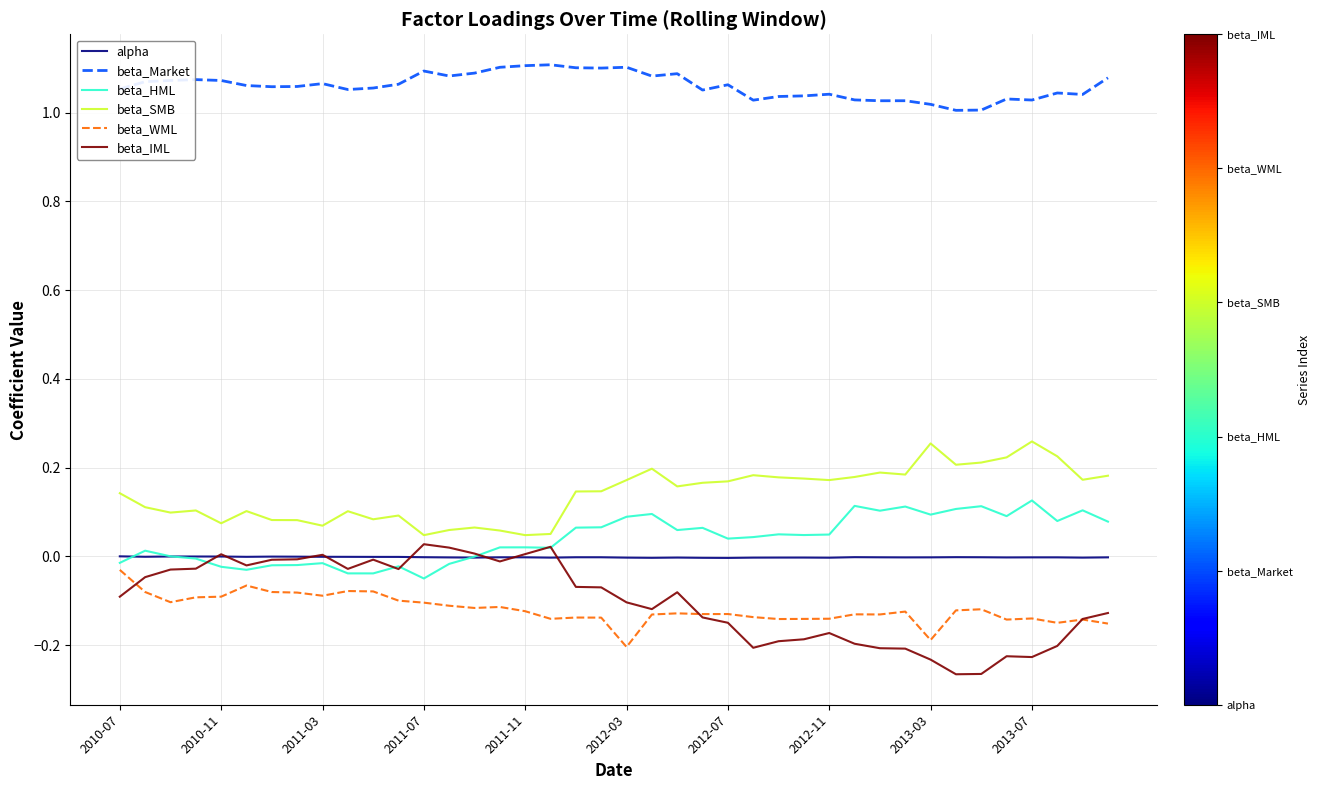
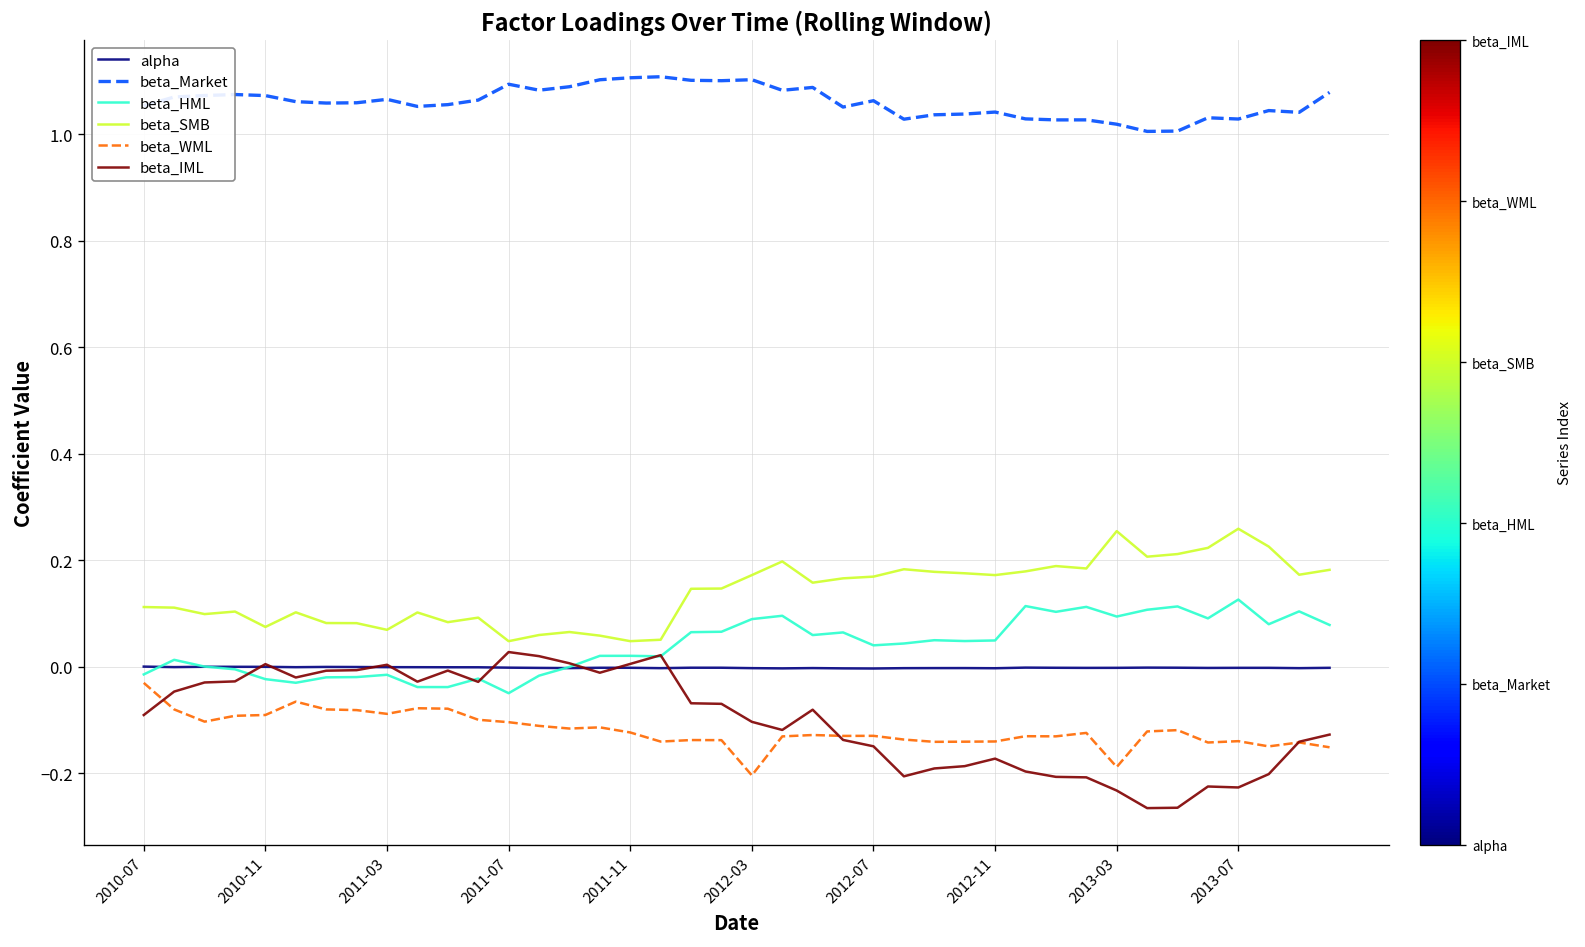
  {
    "alpha": {
      "2010-07": 0.00,
      "2011-07": 0.00,
      "2011-11": 0.00,
      "2012-03": 0.00,
      "2012-07": 0.00,
      "2012-11": 0.00,
      "2013-03": 0.00,
      "2013-07": 0.00
    },
    "beta_Market": {
      "2010-11": 1.07,
      "2011-03": 1.07,
      "2011-07": 1.09,
      "2011-11": 1.11,
      "2012-03": 1.10,
      "2012-07": 1.06,
      "2012-11": 1.04,
      "2013-03": 1.02,
      "2013-07": 1.03
    },
    "beta_HML": {
      "2010-07": -0.01,
      "2010-11": -0.02,
      "2011-03": -0.02,
      "2011-07": -0.05,
      "2011-11": 0.02,
      "2012-03": 0.09,
      "2012-07": 0.04,
      "2012-11": 0.05,
      "2013-03": 0.09,
      "2013-07": 0.13
    },
    "beta_SMB": {
-     "2010-07": 0.14,
+     "2010-07": 0.11,
      "2010-11": 0.07,
      "2011-03": 0.07,
      "2011-07": 0.05,
      "2011-11": 0.05,
      "2012-03": 0.17,
      "2012-07": 0.17,
      "2012-11": 0.17,
      "2013-03": 0.25,
      "2013-07": 0.26
    },
    "beta_WML": {
      "2010-07": -0.03,
      "2010-11": -0.09,
      "2011-03": -0.09,
      "2011-07": -0.10,
      "2011-11": -0.12,
      "2012-03": -0.20,
      "2012-07": -0.13,
      "2012-11": -0.14,
      "2013-03": -0.19,
      "2013-07": -0.14
    },
    "beta_IML": {
      "2010-07": -0.09,
      "2011-07": 0.03,
      "2011-11": 0.01,
      "2012-03": -0.10,
      "2012-07": -0.15,
      "2012-11": -0.17,
      "2013-03": -0.23,
      "2013-07": -0.23
    }
  }
